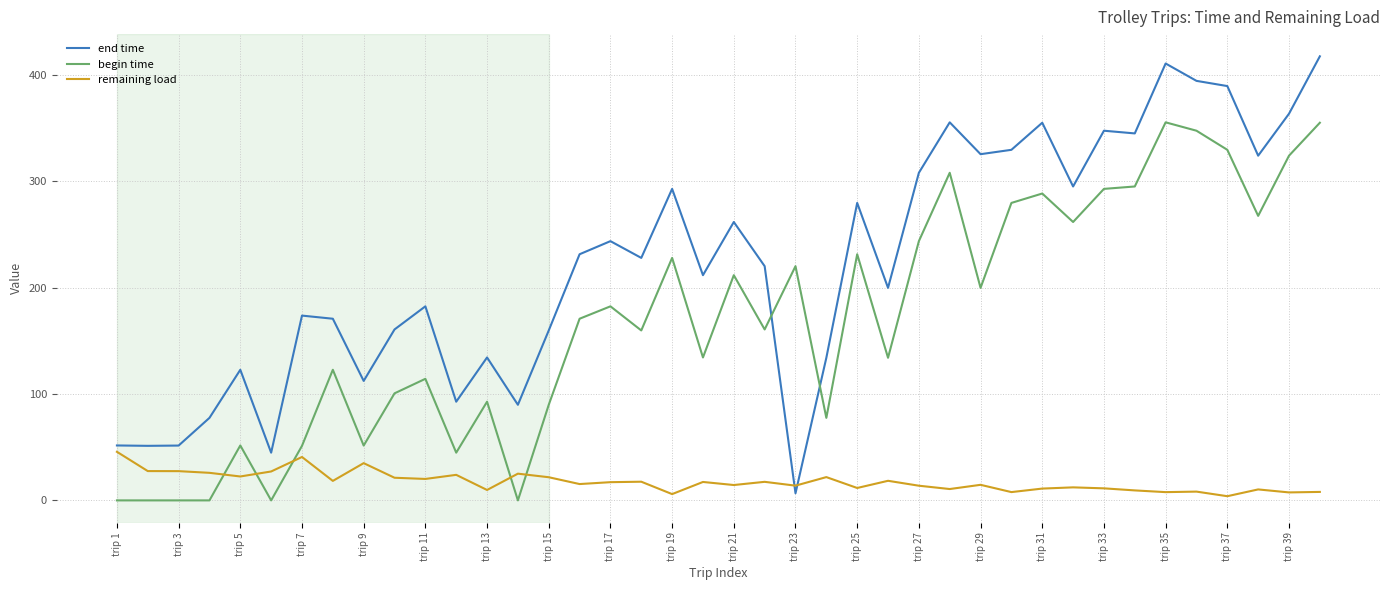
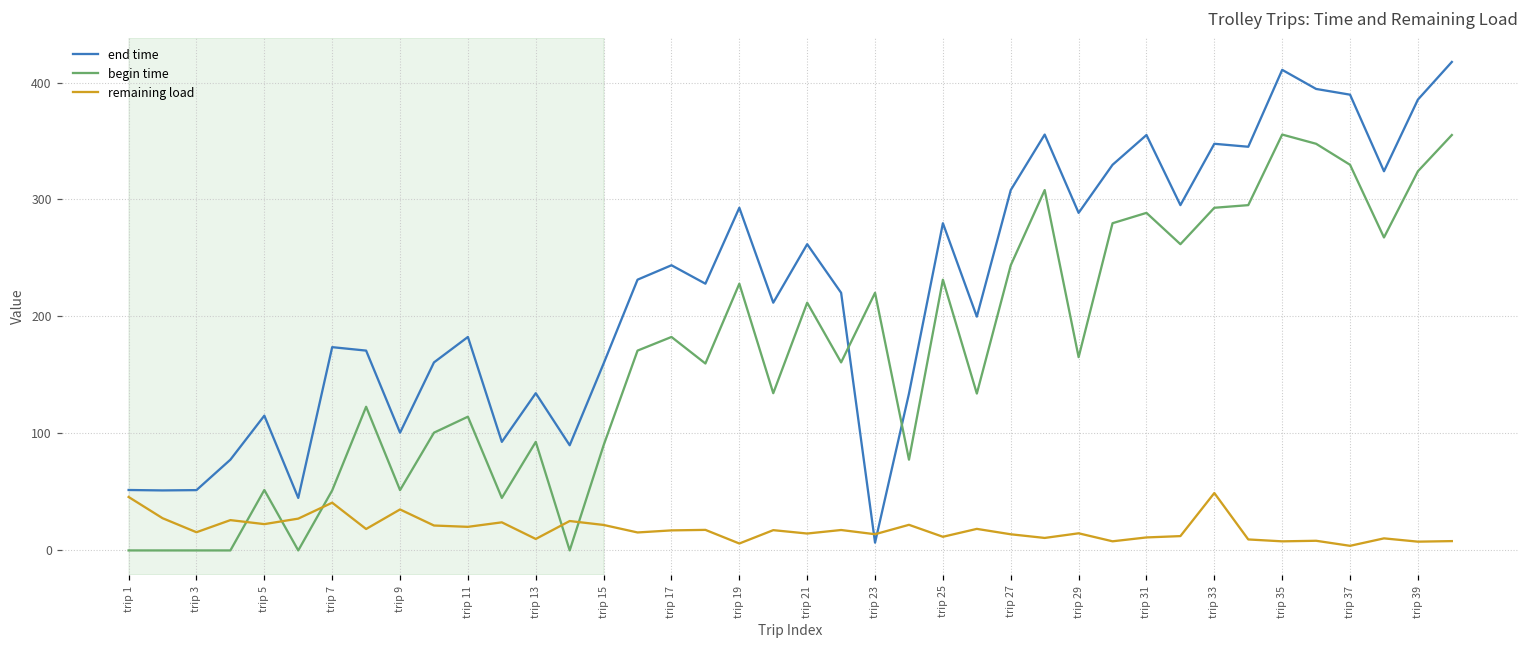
  {
    "end time": {
      "trip 1": 52,
      "trip 3": 52,
-     "trip 5": 123,
+     "trip 5": 115,
      "trip 7": 174,
-     "trip 9": 112,
+     "trip 9": 101,
      "trip 11": 182,
      "trip 13": 134,
      "trip 15": 160,
      "trip 17": 244,
      "trip 19": 293,
      "trip 21": 262,
      "trip 23": 7,
      "trip 25": 280,
      "trip 27": 308,
-     "trip 29": 326,
+     "trip 29": 289,
      "trip 31": 355,
      "trip 33": 348,
      "trip 35": 411,
      "trip 37": 390,
-     "trip 39": 364
+     "trip 39": 385
    },
    "begin time": {
      "trip 1": 0,
      "trip 3": 0,
      "trip 5": 52,
      "trip 7": 51,
      "trip 9": 52,
      "trip 11": 114,
      "trip 13": 93,
      "trip 15": 90,
      "trip 17": 182,
      "trip 19": 228,
      "trip 21": 212,
      "trip 23": 220,
      "trip 25": 231,
      "trip 27": 244,
-     "trip 29": 200,
+     "trip 29": 165,
      "trip 31": 289,
      "trip 33": 293,
      "trip 35": 356,
      "trip 37": 330,
      "trip 39": 324
    },
    "remaining load": {
      "trip 1": 46,
-     "trip 3": 28,
+     "trip 3": 16,
      "trip 5": 22,
      "trip 7": 41,
      "trip 9": 35,
      "trip 11": 20,
      "trip 13": 10,
      "trip 15": 22,
      "trip 17": 17,
      "trip 19": 6,
      "trip 21": 14,
      "trip 23": 14,
      "trip 25": 12,
      "trip 27": 14,
      "trip 29": 15,
      "trip 31": 11,
-     "trip 33": 11,
+     "trip 33": 49,
      "trip 35": 8,
      "trip 37": 4,
      "trip 39": 8
    }
  }
